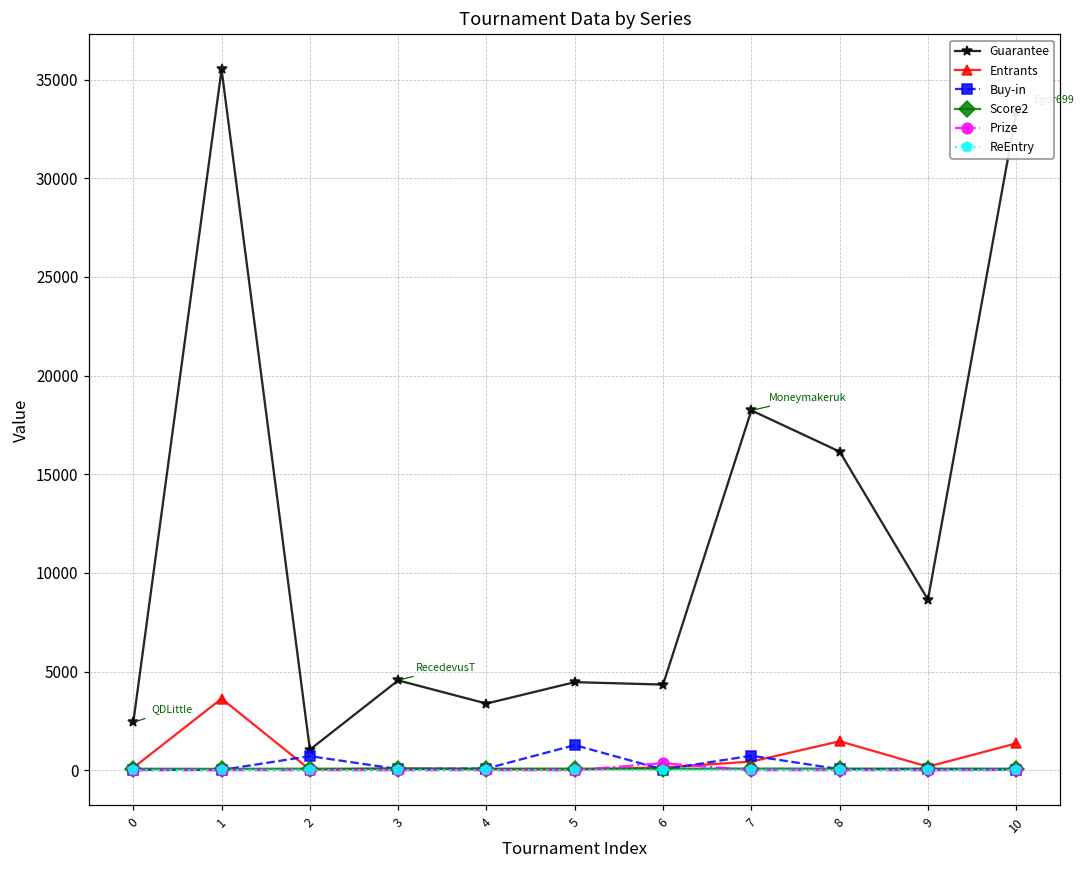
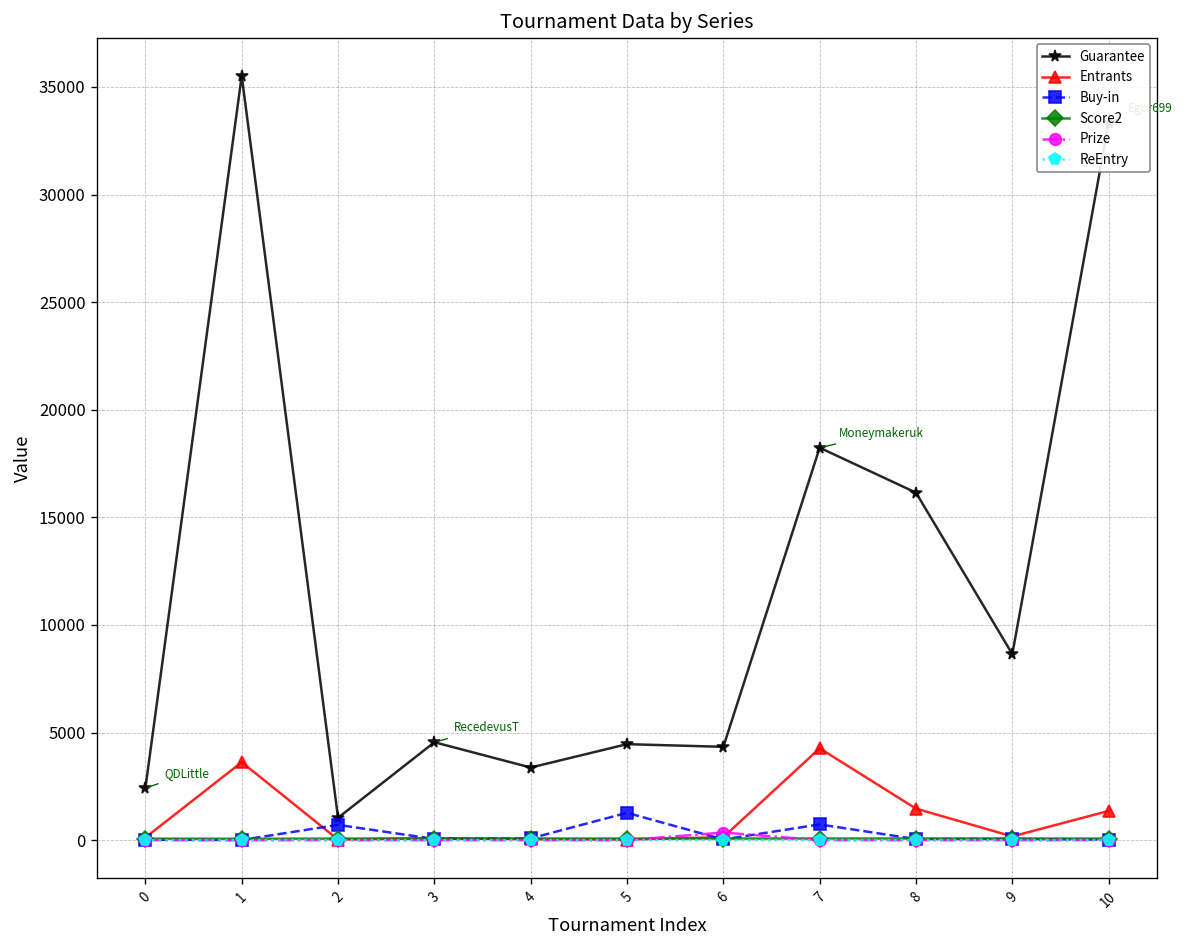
  {
    "Guarantee": {
      "0": 2400,
      "1": 35500,
      "2": 1000,
      "3": 4600,
      "4": 3400,
      "5": 4500,
      "6": 4300,
      "7": 18200,
      "8": 16100,
      "9": 8600
    },
    "Entrants": {
      "1": 3600,
-     "7": 400,
+     "7": 4300,
      "8": 1500,
      "10": 1400
    },
    "Buy-in": {
      "2": 700,
      "5": 1300,
      "7": 700
    },
    "Prize": {
      "6": 400
    }
  }
